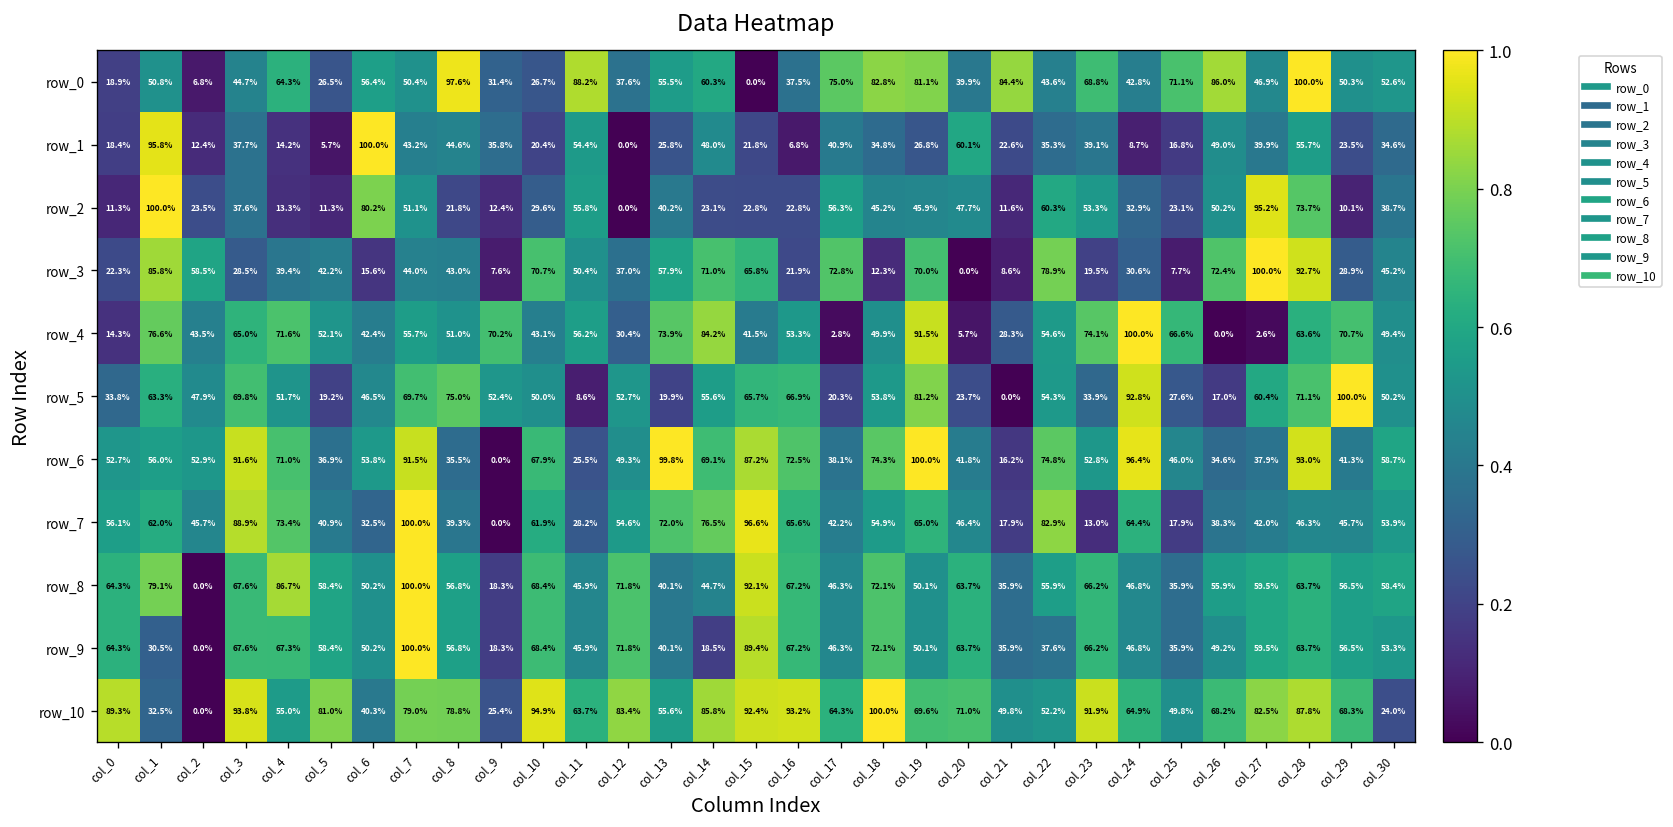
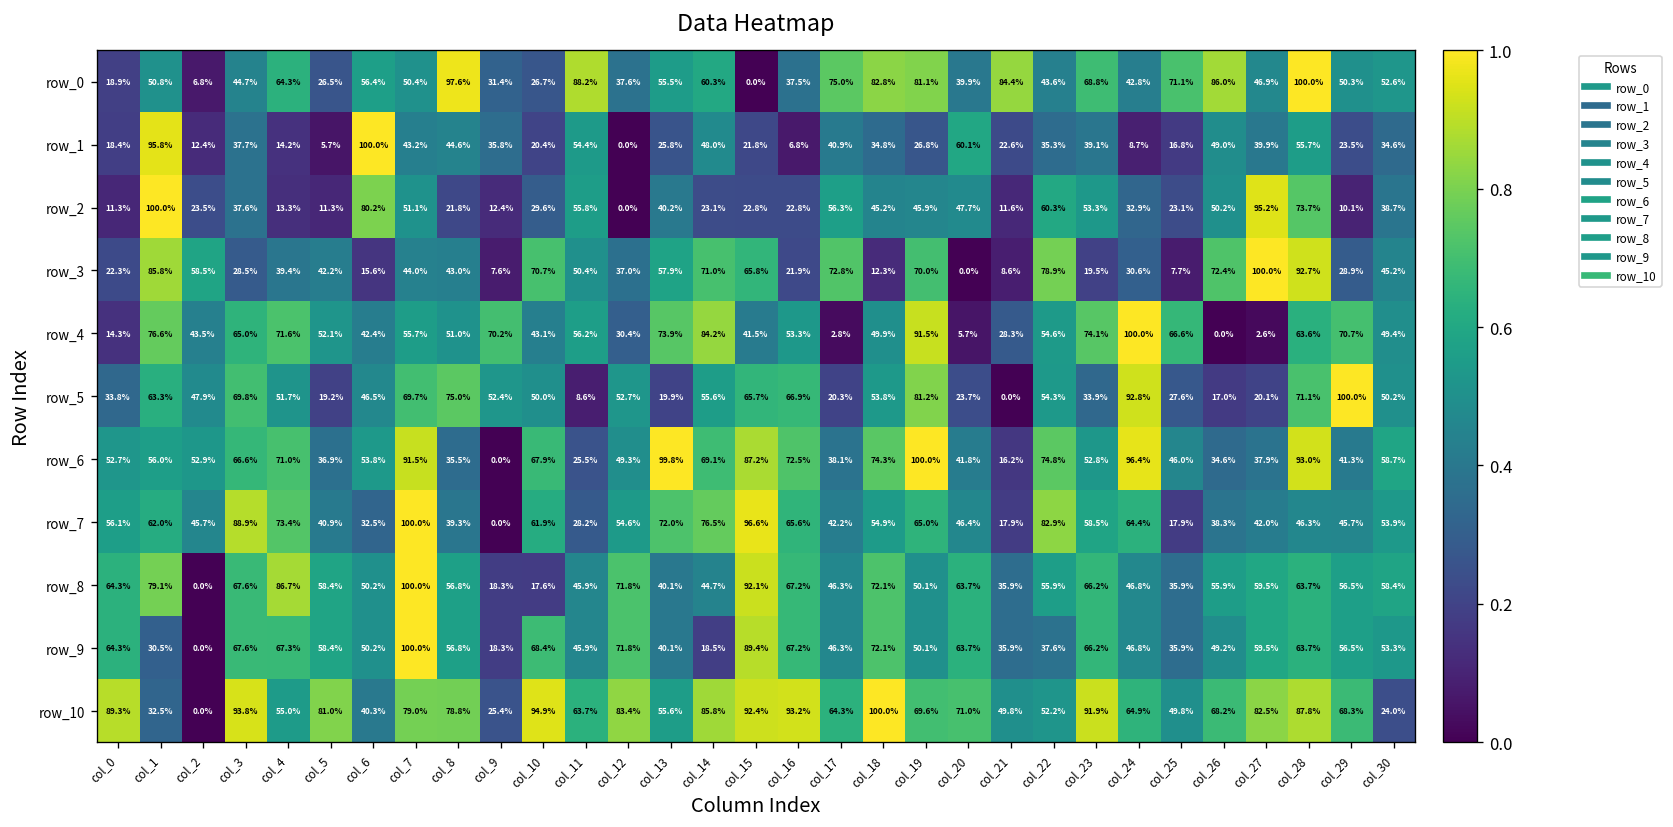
  {
    "row_5": {
      "col_0": "33.8%",
      "col_1": "63.3%",
      "col_2": "47.9%",
      "col_3": "69.8%",
      "col_4": "51.7%",
      "col_5": "19.2%",
      "col_6": "46.5%",
      "col_7": "69.7%",
      "col_8": "75.0%",
      "col_9": "52.4%",
      "col_10": "50.0%",
      "col_11": "8.6%",
      "col_12": "52.7%",
      "col_13": "19.9%",
      "col_14": "55.6%",
      "col_15": "65.7%",
      "col_16": "66.9%",
      "col_17": "20.3%",
      "col_18": "53.8%",
      "col_19": "81.2%",
      "col_20": "23.7%",
      "col_21": "0.0%",
      "col_22": "54.3%",
      "col_23": "33.9%",
      "col_24": "92.8%",
      "col_25": "27.6%",
      "col_26": "17.0%",
-     "col_27": "60.4%",
+     "col_27": "20.1%",
      "col_28": "71.1%",
      "col_29": "100.0%",
      "col_30": "50.2%"
    },
    "row_6": {
      "col_0": "52.7%",
      "col_1": "56.0%",
      "col_2": "52.9%",
-     "col_3": "91.6%",
+     "col_3": "66.6%",
      "col_4": "71.0%",
      "col_5": "36.9%",
      "col_6": "53.8%",
      "col_7": "91.5%",
      "col_8": "35.5%",
      "col_9": "0.0%",
      "col_10": "67.9%",
      "col_11": "25.5%",
      "col_12": "49.3%",
      "col_13": "99.8%",
      "col_14": "69.1%",
      "col_15": "87.2%",
      "col_16": "72.5%",
      "col_17": "38.1%",
      "col_18": "74.3%",
      "col_19": "100.0%",
      "col_20": "41.8%",
      "col_21": "16.2%",
      "col_22": "74.8%",
      "col_23": "52.8%",
      "col_24": "96.4%",
      "col_25": "46.0%",
      "col_26": "34.6%",
      "col_27": "37.9%",
      "col_28": "93.0%",
      "col_29": "41.3%",
      "col_30": "58.7%"
    },
    "row_7": {
      "col_0": "56.1%",
      "col_1": "62.0%",
      "col_2": "45.7%",
      "col_3": "88.9%",
      "col_4": "73.4%",
      "col_5": "40.9%",
      "col_6": "32.5%",
      "col_7": "100.0%",
      "col_8": "39.3%",
      "col_9": "0.0%",
      "col_10": "61.9%",
      "col_11": "28.2%",
      "col_12": "54.6%",
      "col_13": "72.0%",
      "col_14": "76.5%",
      "col_15": "96.6%",
      "col_16": "65.6%",
      "col_17": "42.2%",
      "col_18": "54.9%",
      "col_19": "65.0%",
      "col_20": "46.4%",
      "col_21": "17.9%",
      "col_22": "82.9%",
-     "col_23": "13.0%",
+     "col_23": "58.5%",
      "col_24": "64.4%",
      "col_25": "17.9%",
      "col_26": "38.3%",
      "col_27": "42.0%",
      "col_28": "46.3%",
      "col_29": "45.7%",
      "col_30": "53.9%"
    },
    "row_8": {
      "col_0": "64.3%",
      "col_1": "79.1%",
      "col_2": "0.0%",
      "col_3": "67.6%",
      "col_4": "86.7%",
      "col_5": "58.4%",
      "col_6": "50.2%",
      "col_7": "100.0%",
      "col_8": "56.8%",
      "col_9": "18.3%",
-     "col_10": "68.4%",
+     "col_10": "17.6%",
      "col_11": "45.9%",
      "col_12": "71.8%",
      "col_13": "40.1%",
      "col_14": "44.7%",
      "col_15": "92.1%",
      "col_16": "67.2%",
      "col_17": "46.3%",
      "col_18": "72.1%",
      "col_19": "50.1%",
      "col_20": "63.7%",
      "col_21": "35.9%",
      "col_22": "55.9%",
      "col_23": "66.2%",
      "col_24": "46.8%",
      "col_25": "35.9%",
      "col_26": "55.9%",
      "col_27": "59.5%",
      "col_28": "63.7%",
      "col_29": "56.5%",
      "col_30": "58.4%"
    }
  }
